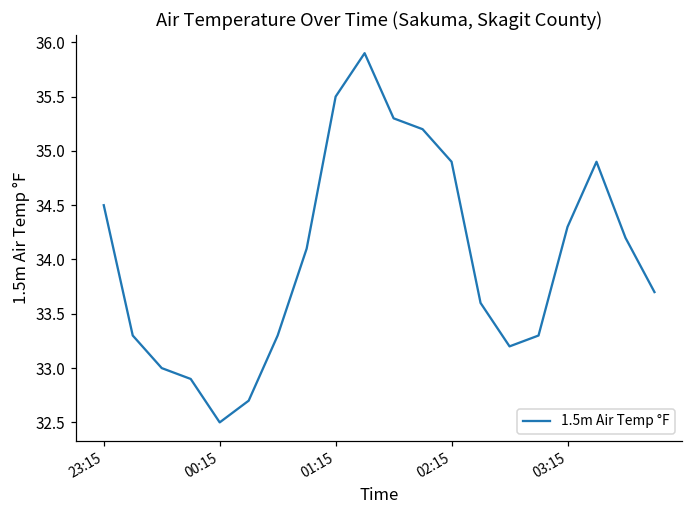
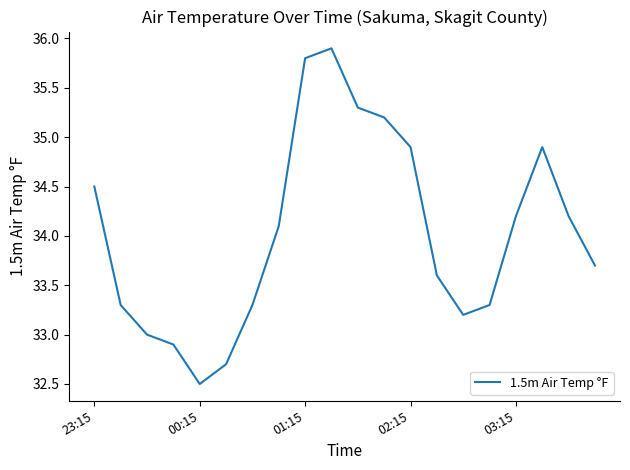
  {
    "23:15": 34.5,
    "00:15": 32.5,
-   "01:15": 35.5,
+   "01:15": 35.8,
    "02:15": 34.9,
-   "03:15": 34.3
+   "03:15": 34.2
  }
